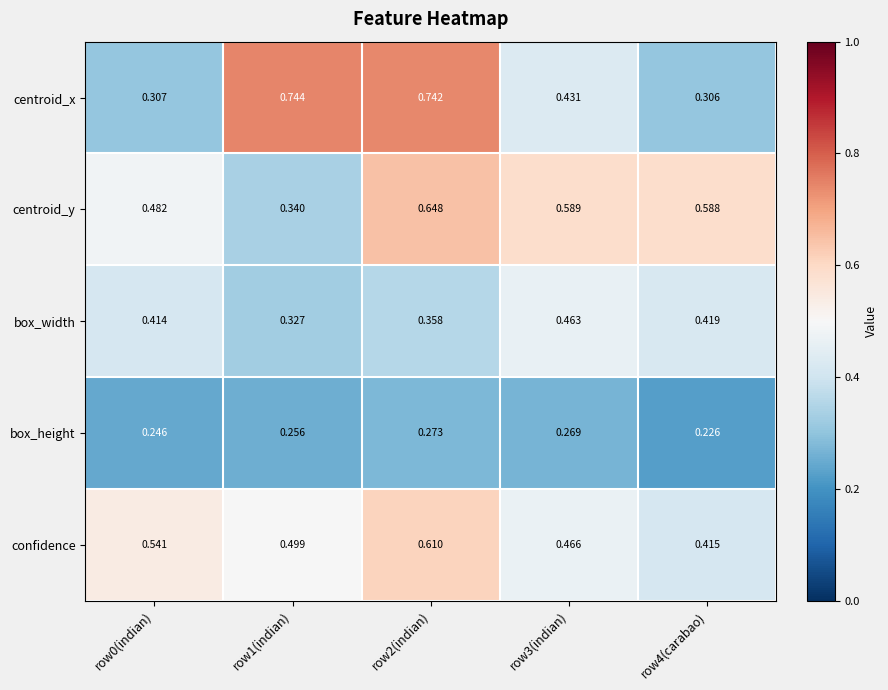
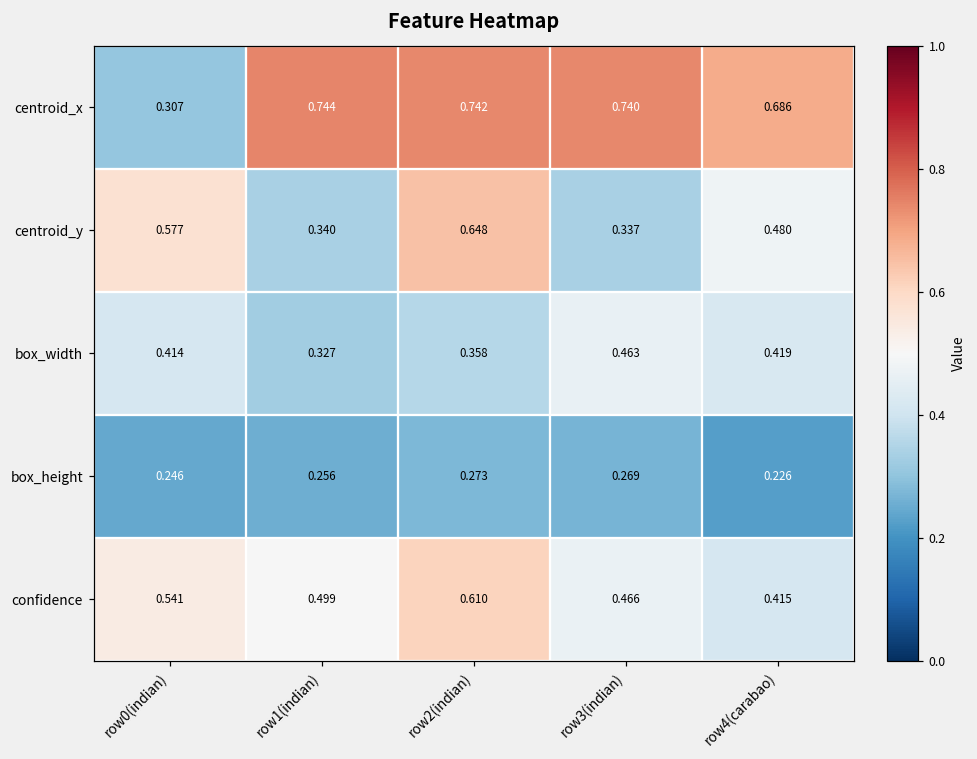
  {
    "centroid_x": {
      "row0(indian)": 0.307,
      "row1(indian)": 0.744,
      "row2(indian)": 0.742,
-     "row3(indian)": 0.431,
-     "row4(carabao)": 0.306
+     "row3(indian)": 0.740,
+     "row4(carabao)": 0.686
    },
    "centroid_y": {
-     "row0(indian)": 0.482,
+     "row0(indian)": 0.577,
      "row1(indian)": 0.340,
      "row2(indian)": 0.648,
-     "row3(indian)": 0.589,
-     "row4(carabao)": 0.588
+     "row3(indian)": 0.337,
+     "row4(carabao)": 0.480
    },
    "box_width": {
      "row0(indian)": 0.414,
      "row1(indian)": 0.327,
      "row2(indian)": 0.358,
      "row3(indian)": 0.463,
      "row4(carabao)": 0.419
    },
    "box_height": {
      "row0(indian)": 0.246,
      "row1(indian)": 0.256,
      "row2(indian)": 0.273,
      "row3(indian)": 0.269,
      "row4(carabao)": 0.226
    },
    "confidence": {
      "row0(indian)": 0.541,
      "row1(indian)": 0.499,
      "row2(indian)": 0.610,
      "row3(indian)": 0.466,
      "row4(carabao)": 0.415
    }
  }
